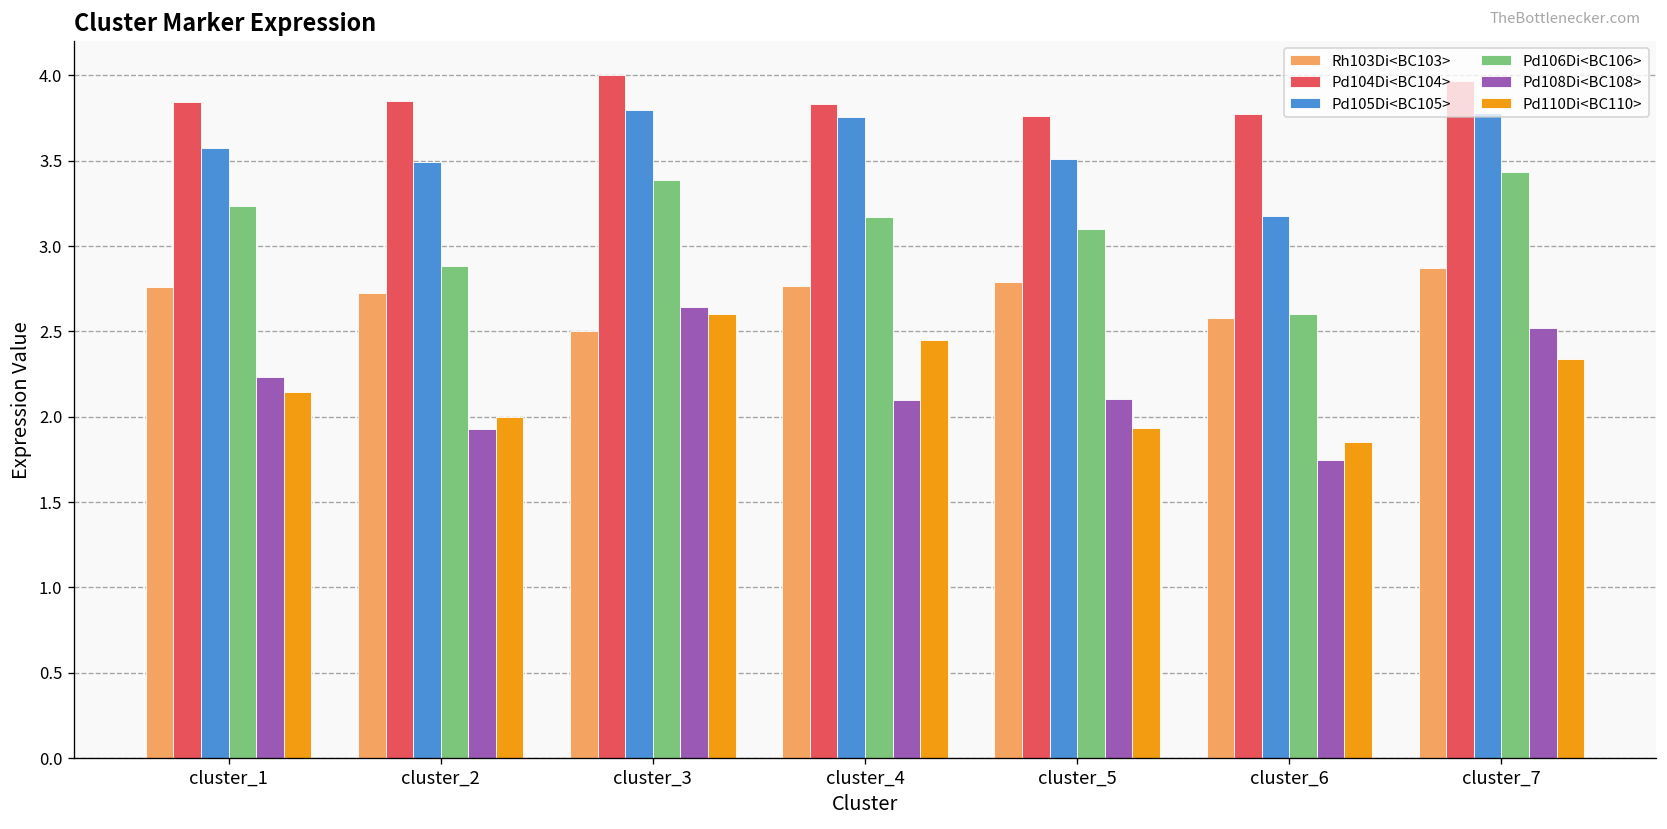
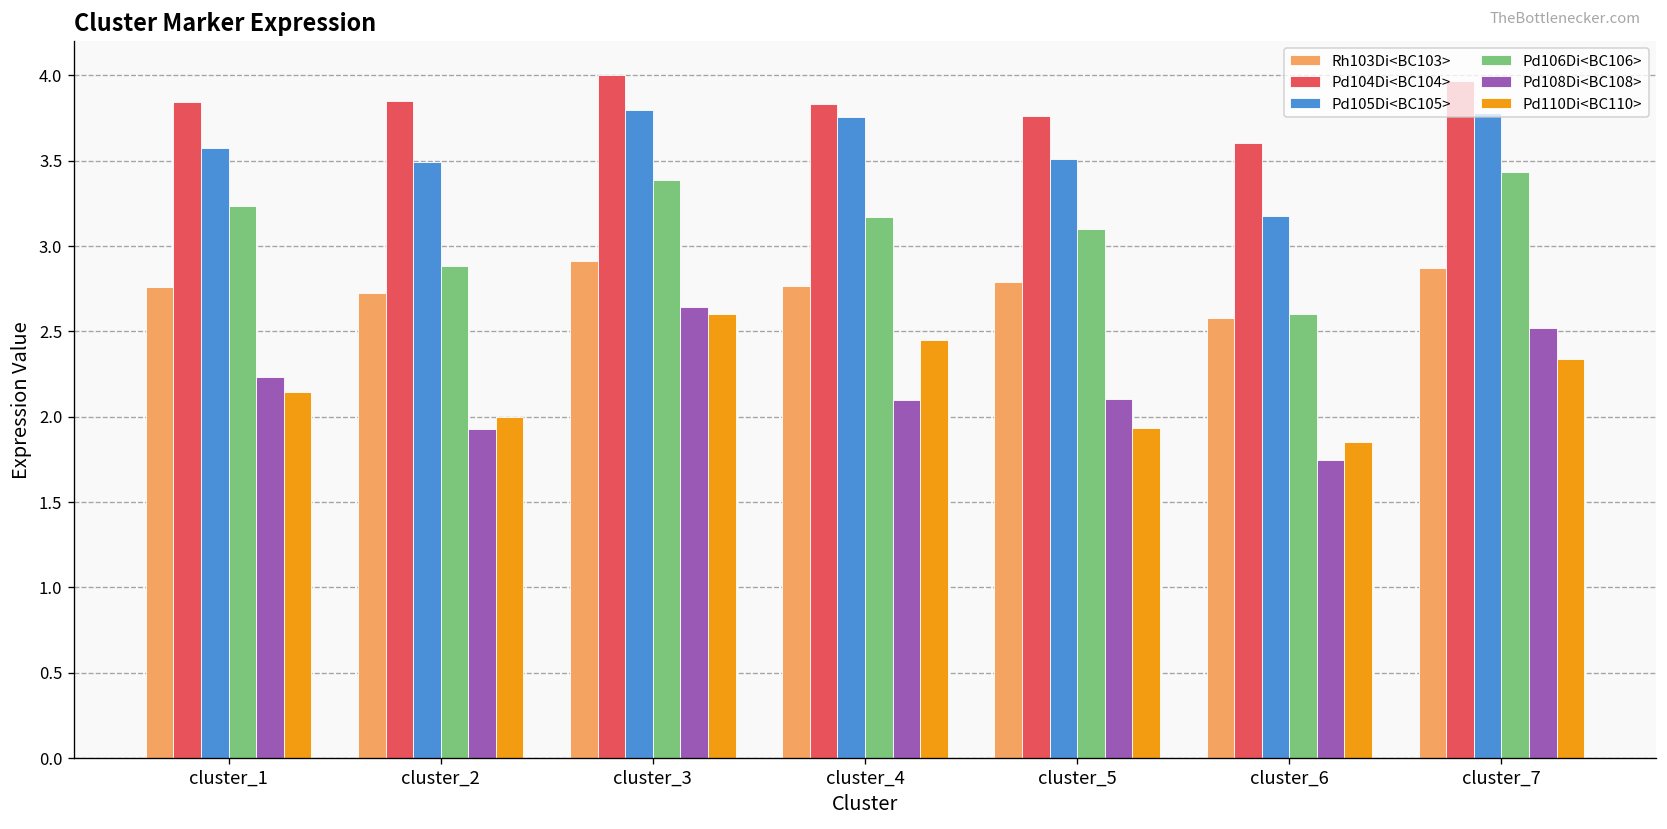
  {
    "Rh103Di<BC103>": {
      "cluster_1": 2.76,
      "cluster_2": 2.72,
-     "cluster_3": 2.50,
+     "cluster_3": 2.91,
      "cluster_4": 2.77,
      "cluster_5": 2.79,
      "cluster_6": 2.58,
      "cluster_7": 2.87
    },
    "Pd104Di<BC104>": {
      "cluster_1": 3.84,
      "cluster_2": 3.85,
      "cluster_3": 4.00,
      "cluster_4": 3.83,
      "cluster_5": 3.76,
-     "cluster_6": 3.77
+     "cluster_6": 3.61
    },
    "Pd105Di<BC105>": {
      "cluster_1": 3.58,
      "cluster_2": 3.49,
      "cluster_3": 3.80,
      "cluster_4": 3.76,
      "cluster_5": 3.51,
      "cluster_6": 3.18
    },
    "Pd106Di<BC106>": {
      "cluster_1": 3.24,
      "cluster_2": 2.88,
      "cluster_3": 3.39,
      "cluster_4": 3.17,
      "cluster_5": 3.10,
      "cluster_6": 2.60,
      "cluster_7": 3.43
    },
    "Pd108Di<BC108>": {
      "cluster_1": 2.23,
      "cluster_2": 1.93,
      "cluster_3": 2.64,
      "cluster_4": 2.10,
      "cluster_5": 2.10,
      "cluster_6": 1.75,
      "cluster_7": 2.52
    },
    "Pd110Di<BC110>": {
      "cluster_1": 2.15,
      "cluster_2": 2.00,
      "cluster_3": 2.60,
      "cluster_4": 2.45,
      "cluster_5": 1.93,
      "cluster_6": 1.85,
      "cluster_7": 2.34
    }
  }
